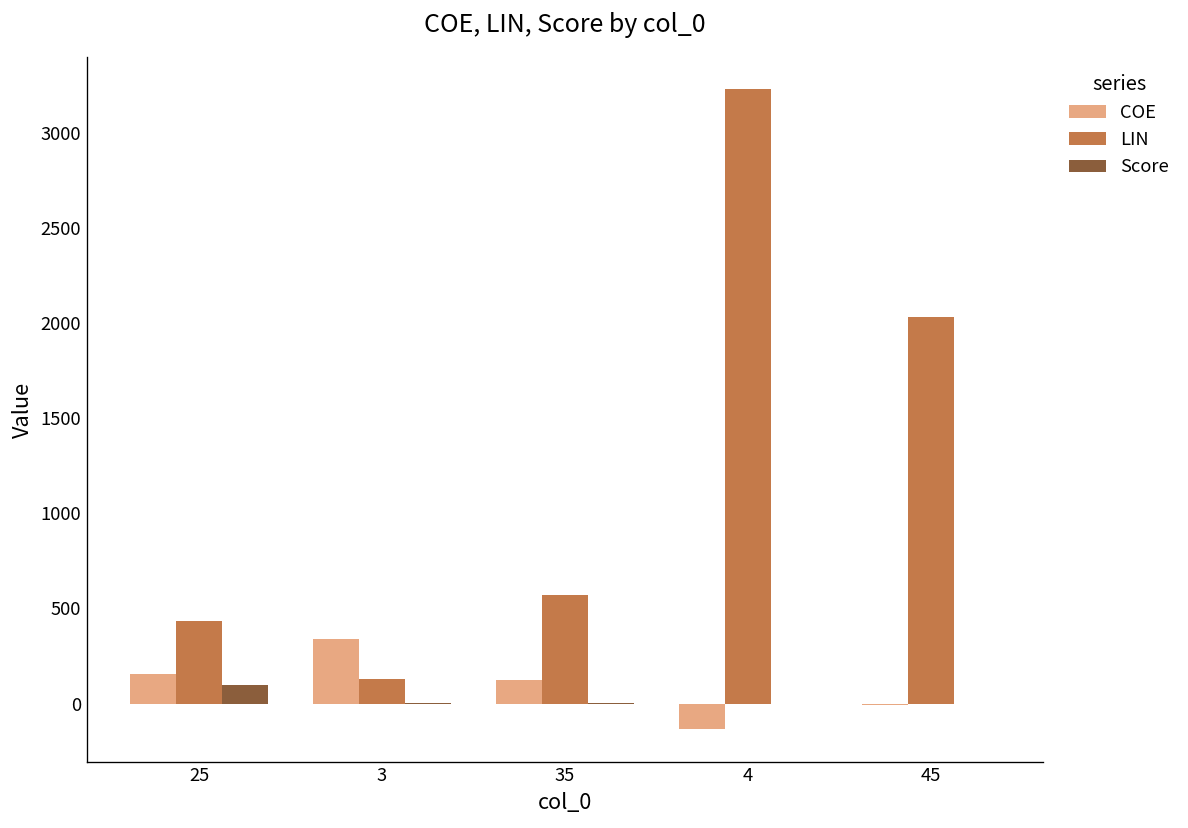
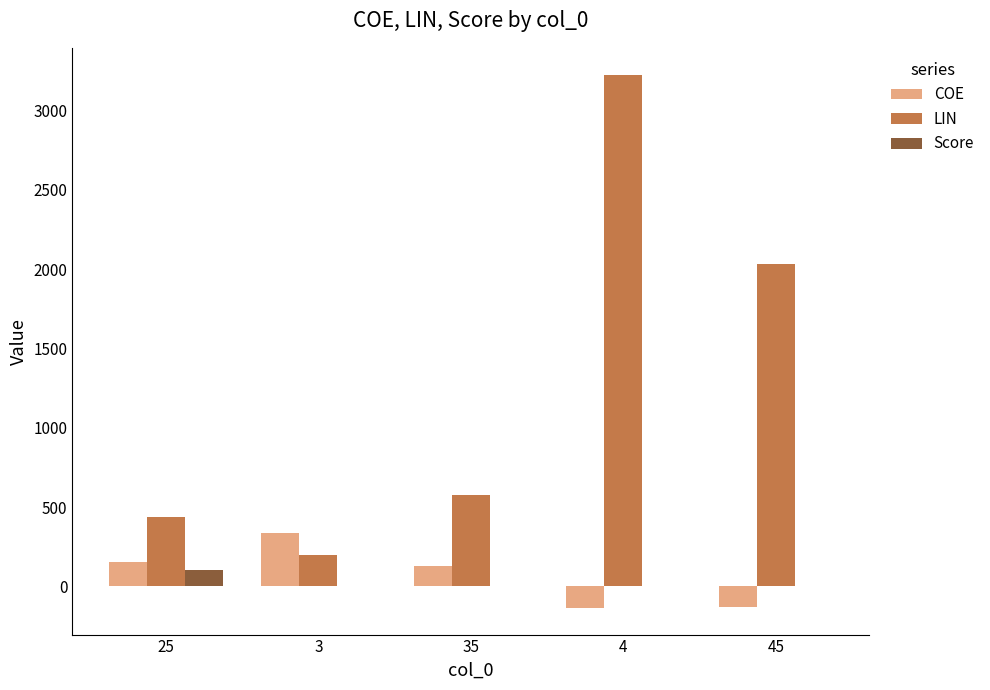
  {
    "COE": {
      "25": 160,
      "3": 340,
      "35": 120,
      "4": -140,
-     "45": -10
+     "45": -130
    },
    "LIN": {
      "25": 440,
-     "3": 130,
+     "3": 200,
      "35": 570,
      "4": 3230,
      "45": 2030
    },
    "Score": {
      "25": 100
    }
  }
